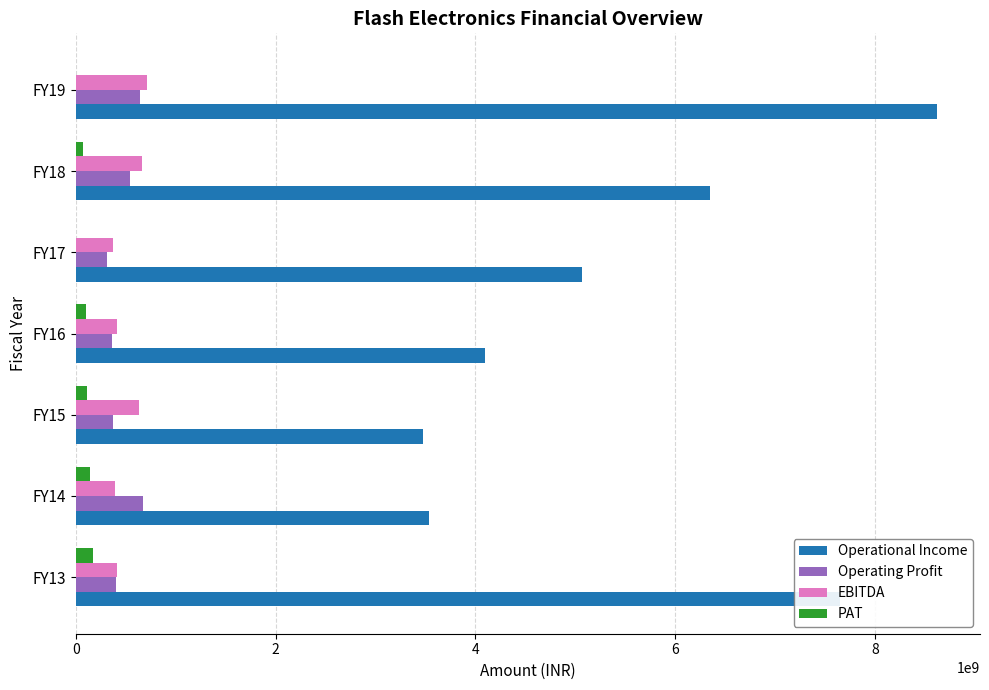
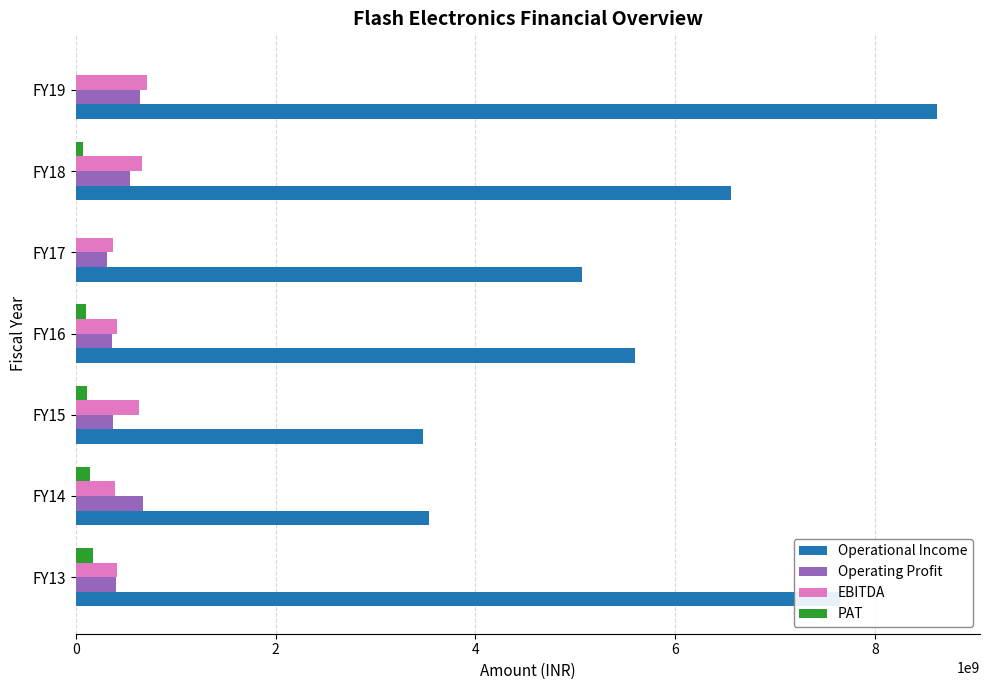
  {
    "Operational Income": {
      "FY19": 8600000000,
-     "FY18": 6300000000,
+     "FY18": 6600000000,
      "FY17": 5100000000,
-     "FY16": 4100000000,
+     "FY16": 5600000000,
      "FY15": 3500000000,
      "FY14": 3500000000
    },
    "Operating Profit": {
      "FY19": 600000000,
      "FY18": 500000000,
      "FY17": 300000000,
      "FY16": 400000000,
      "FY15": 400000000,
      "FY14": 700000000,
      "FY13": 400000000
    },
    "EBITDA": {
      "FY19": 700000000,
      "FY18": 700000000,
      "FY17": 400000000,
      "FY16": 400000000,
      "FY15": 600000000,
      "FY14": 400000000,
      "FY13": 400000000
    },
    "PAT": {
      "FY19": 0,
      "FY18": 100000000,
      "FY17": 0,
      "FY16": 100000000,
      "FY15": 100000000,
      "FY14": 100000000,
      "FY13": 200000000
    }
  }
